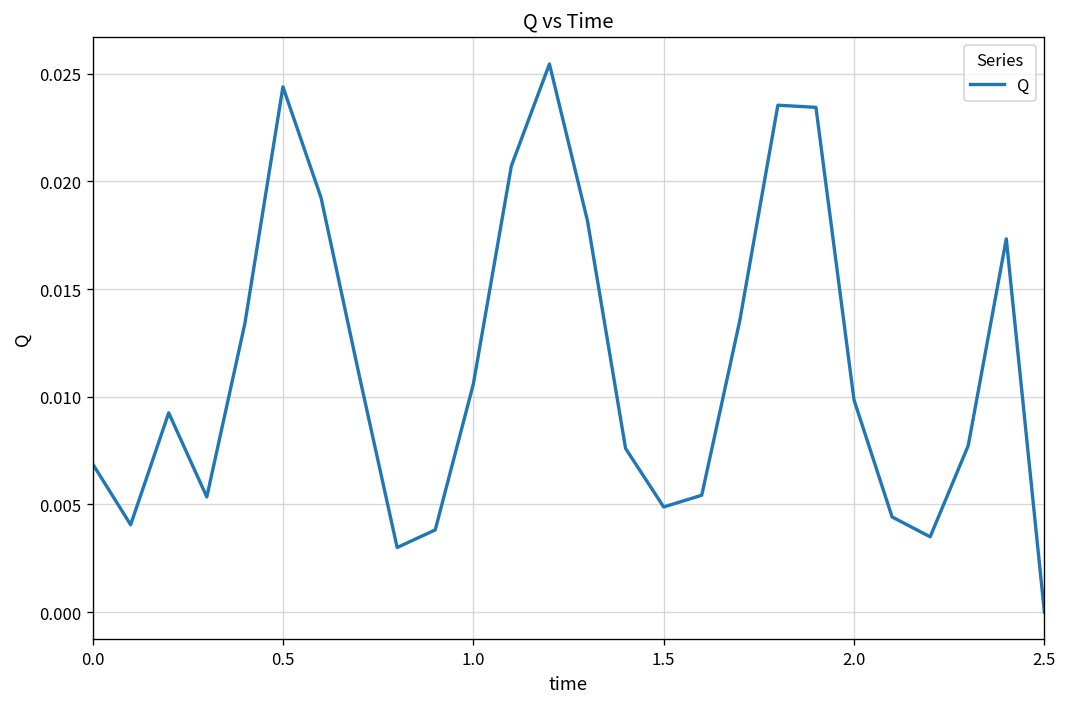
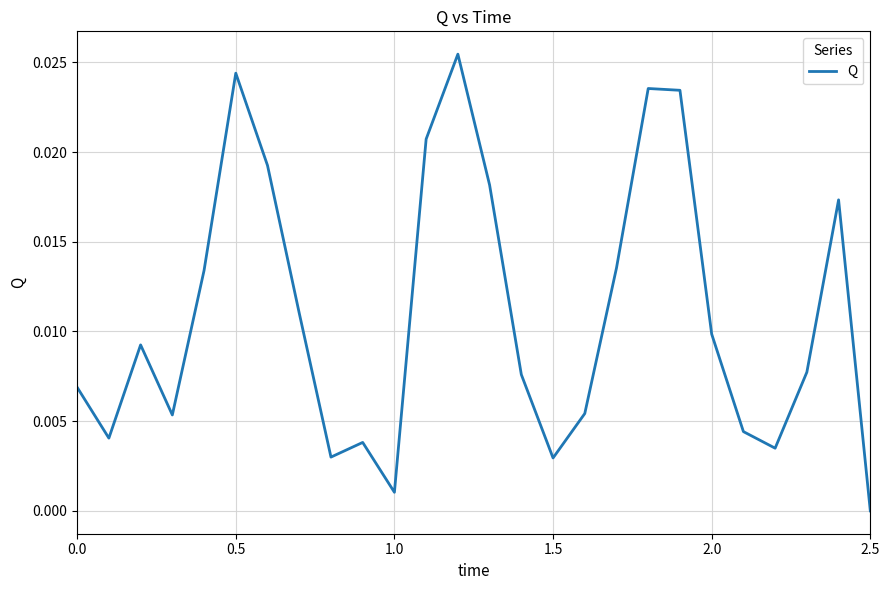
  {
    "0.0": 0.0069,
    "0.5": 0.0244,
-   "1.0": 0.0106,
-   "1.5": 0.0049,
+   "1.0": 0.0010,
+   "1.5": 0.0030,
    "2.0": 0.0099,
    "2.5": 0.0000
  }
